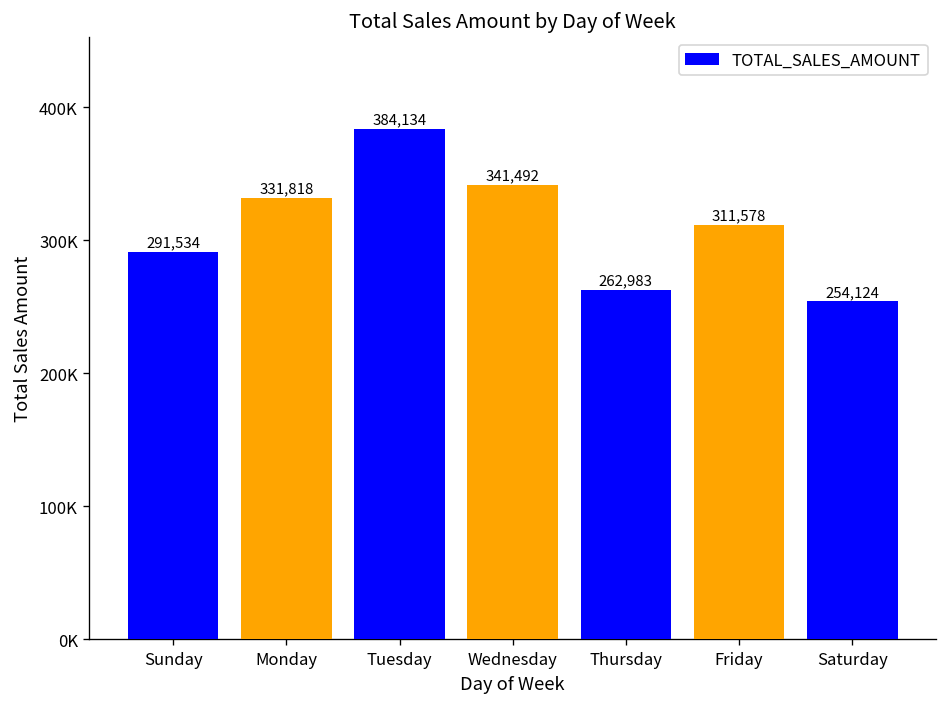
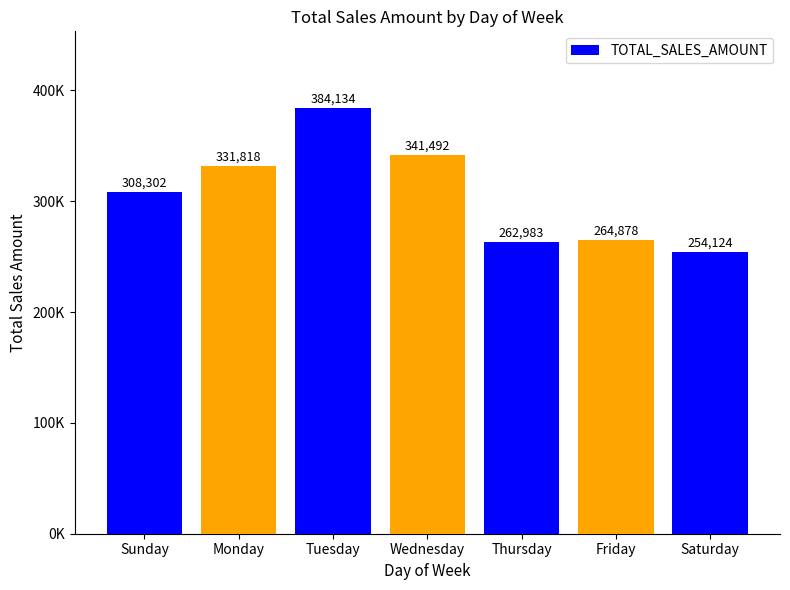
  {
-   "Sunday": "291,534",
+   "Sunday": "308,302",
    "Monday": "331,818",
    "Tuesday": "384,134",
    "Wednesday": "341,492",
    "Thursday": "262,983",
-   "Friday": "311,578",
+   "Friday": "264,878",
    "Saturday": "254,124"
  }
